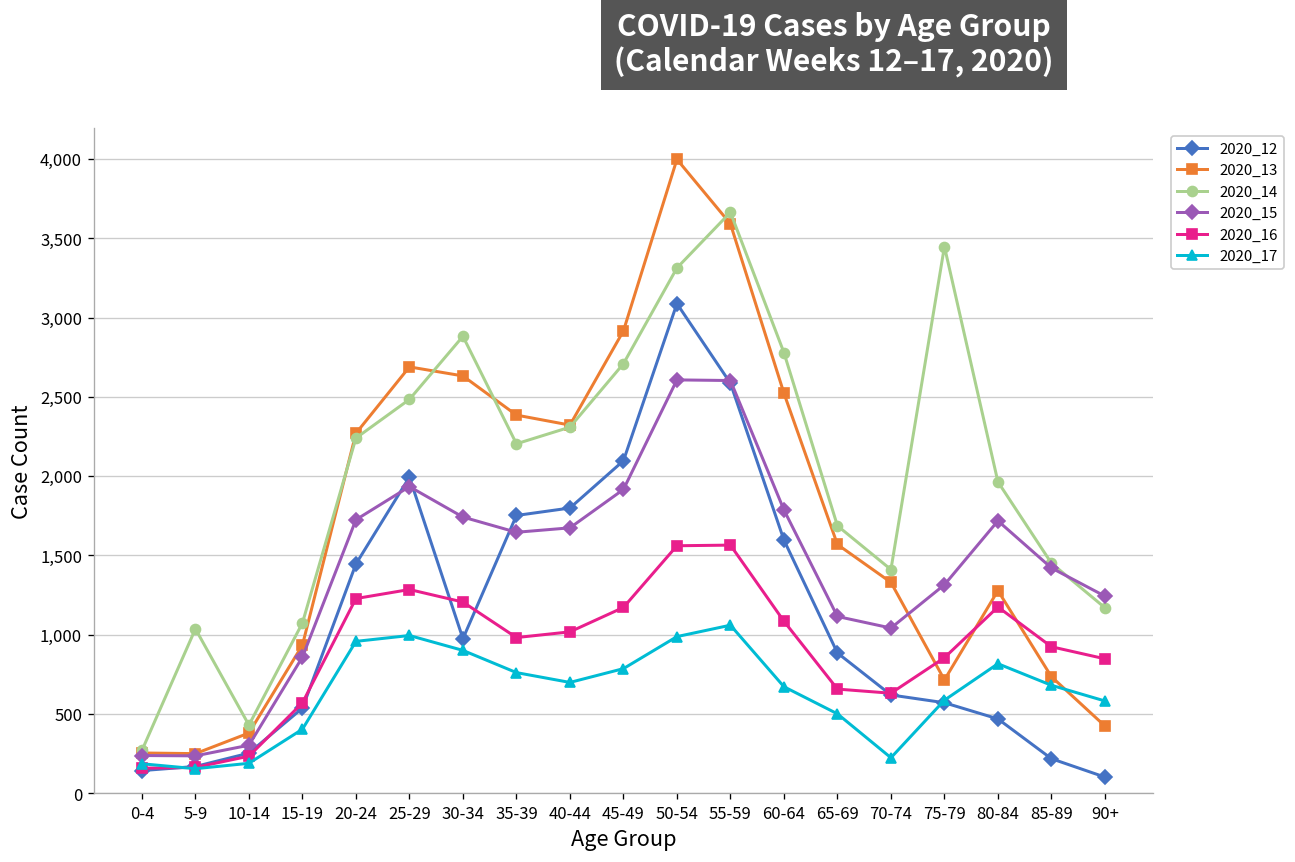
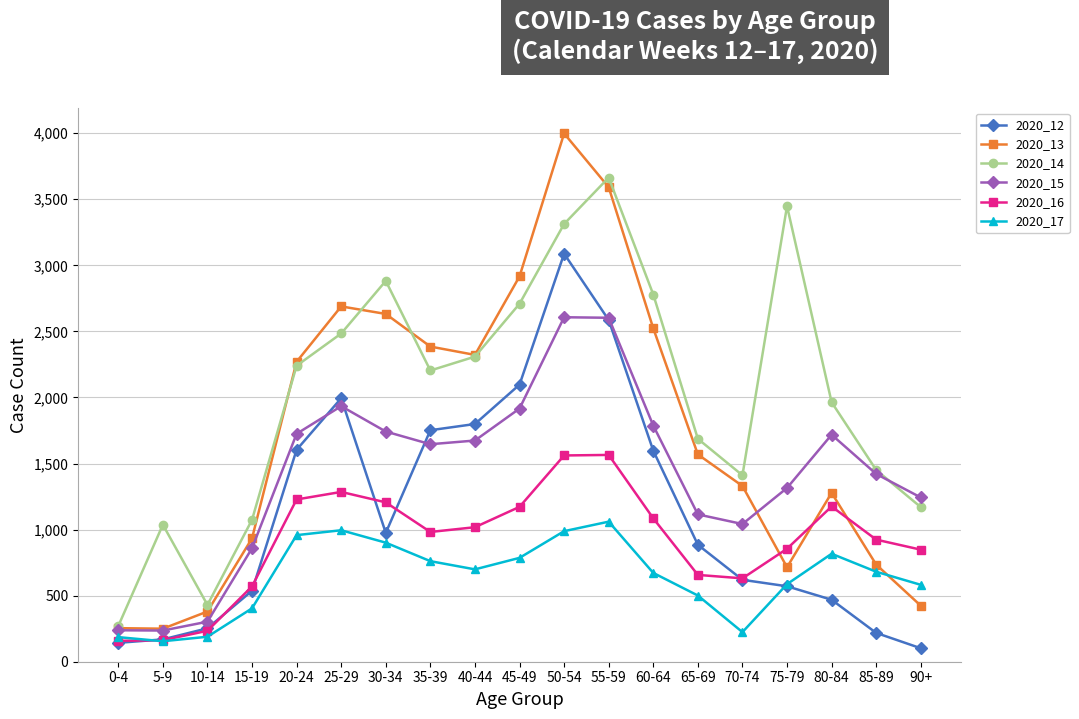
  {
    "2020_12": {
      "15-19": "540",
-     "20-24": "1,450",
+     "20-24": "1,600",
      "25-29": "1,990",
      "30-34": "980",
      "35-39": "1,750",
      "40-44": "1,800",
      "45-49": "2,100",
      "50-54": "3,090",
      "60-64": "1,600",
      "65-69": "890",
      "80-84": "470",
      "85-89": "220",
      "90+": "100"
    },
    "2020_13": {
      "10-14": "380",
      "15-19": "930",
      "20-24": "2,270",
      "25-29": "2,690",
      "30-34": "2,630",
      "35-39": "2,390",
      "45-49": "2,920",
      "50-54": "4,000",
      "55-59": "3,590",
      "60-64": "2,520",
      "65-69": "1,570",
      "70-74": "1,330",
      "75-79": "720",
      "80-84": "1,280",
      "85-89": "740",
      "90+": "420"
    },
    "2020_14": {
      "5-9": "1,040",
      "10-14": "430",
      "15-19": "1,070",
      "20-24": "2,240",
      "25-29": "2,480",
      "30-34": "2,880",
      "35-39": "2,200",
      "45-49": "2,710",
      "50-54": "3,310",
      "55-59": "3,660",
      "60-64": "2,780",
      "65-69": "1,690",
      "70-74": "1,410",
      "75-79": "3,450",
      "80-84": "1,960",
      "85-89": "1,450",
      "90+": "1,170"
    },
    "2020_15": {
      "10-14": "300",
      "15-19": "860",
      "20-24": "1,730",
      "25-29": "1,930",
      "30-34": "1,740",
      "35-39": "1,650",
      "40-44": "1,670",
      "45-49": "1,920",
      "50-54": "2,610",
      "60-64": "1,790",
      "65-69": "1,120",
      "70-74": "1,040",
      "75-79": "1,320",
      "80-84": "1,720",
      "85-89": "1,420",
      "90+": "1,240"
    },
    "2020_16": {
      "15-19": "570",
      "20-24": "1,230",
      "25-29": "1,290",
      "30-34": "1,210",
      "35-39": "980",
      "40-44": "1,020",
      "45-49": "1,170",
      "50-54": "1,560",
      "55-59": "1,570",
      "60-64": "1,090",
      "65-69": "660",
      "75-79": "860",
      "80-84": "1,180",
      "85-89": "920",
      "90+": "850"
    },
    "2020_17": {
      "0-4": "190",
      "10-14": "190",
      "15-19": "400",
      "20-24": "960",
      "25-29": "1,000",
      "30-34": "900",
      "35-39": "760",
      "40-44": "700",
      "45-49": "790",
      "50-54": "990",
      "55-59": "1,060",
      "60-64": "670",
      "65-69": "500",
      "70-74": "220",
      "80-84": "820",
      "85-89": "680",
      "90+": "580"
    }
  }
